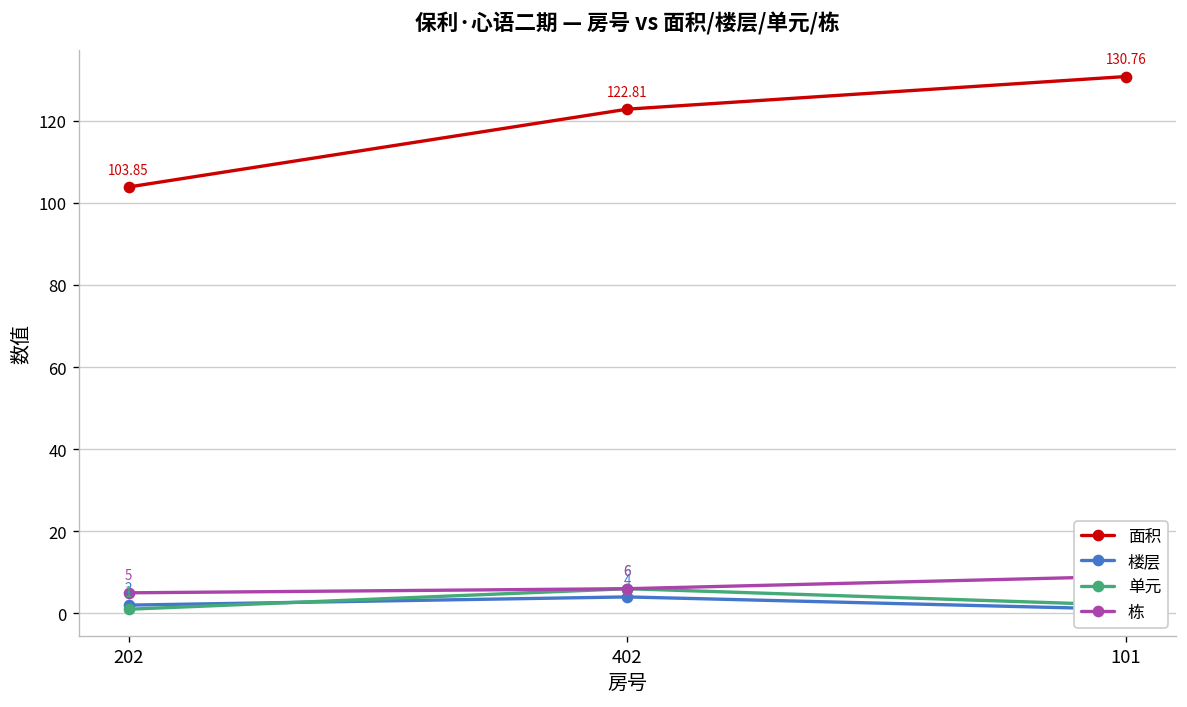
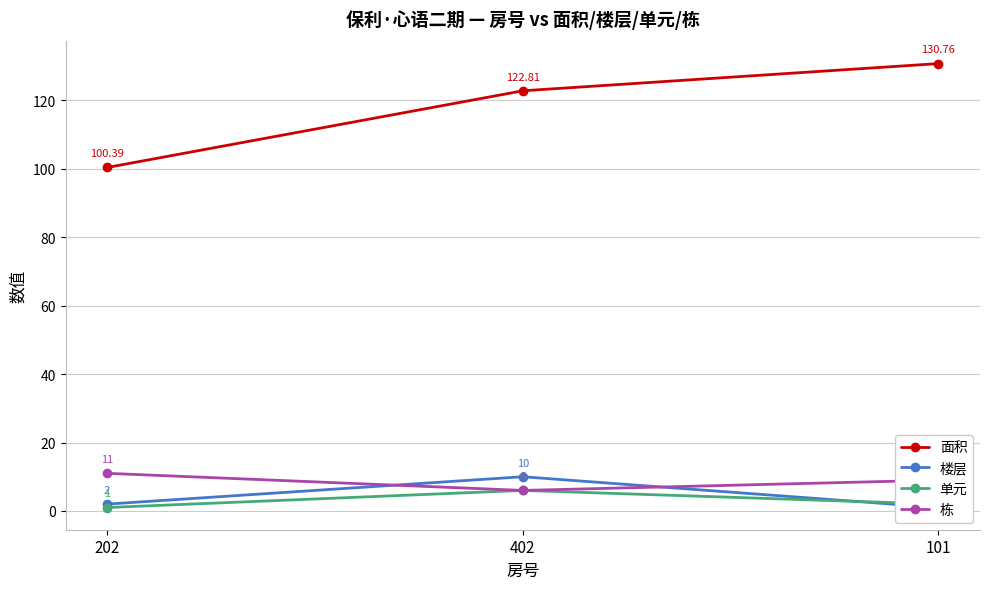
  {
    "面积": {
-     "202": 103.85,
+     "202": 100.39,
      "402": 122.81,
      "101": 130.76
    },
    "楼层": {
-     "402": 4
+     "402": 10
    },
    "栋": {
-     "202": 5
+     "202": 11
    }
  }
